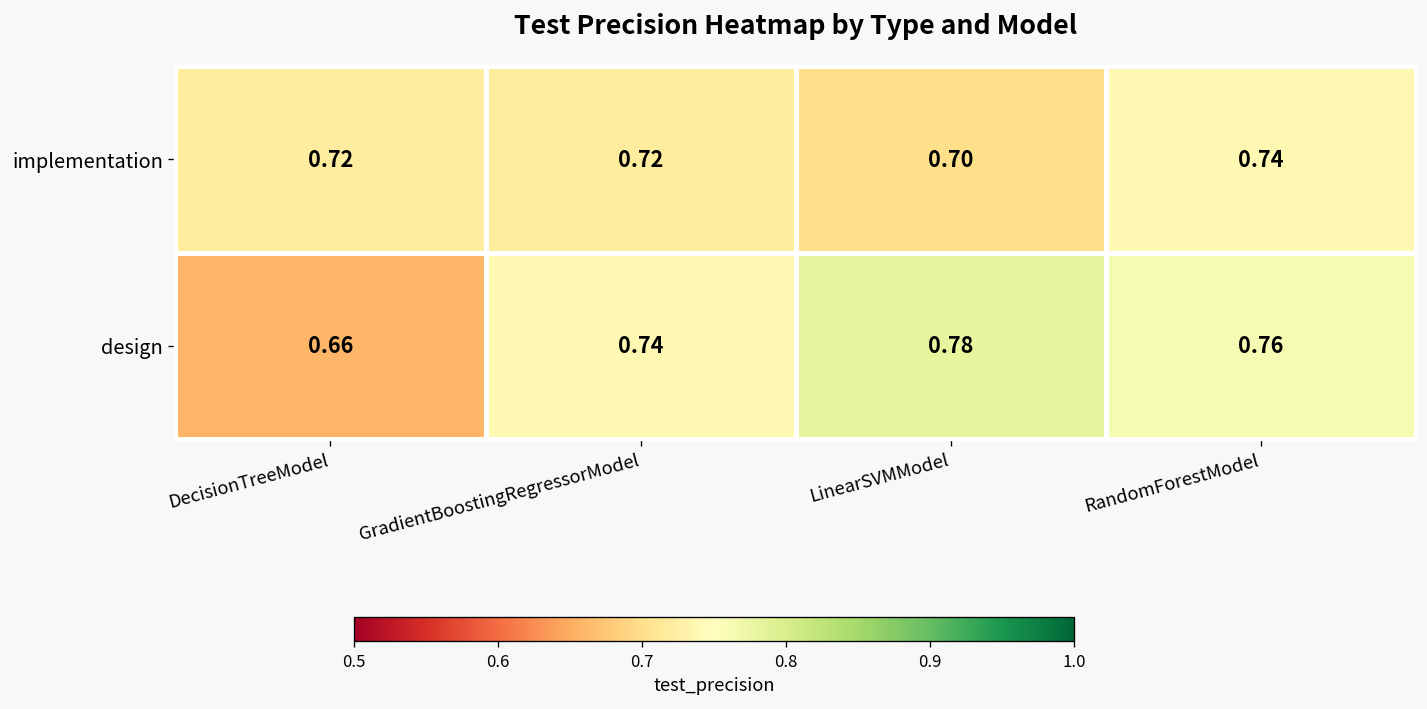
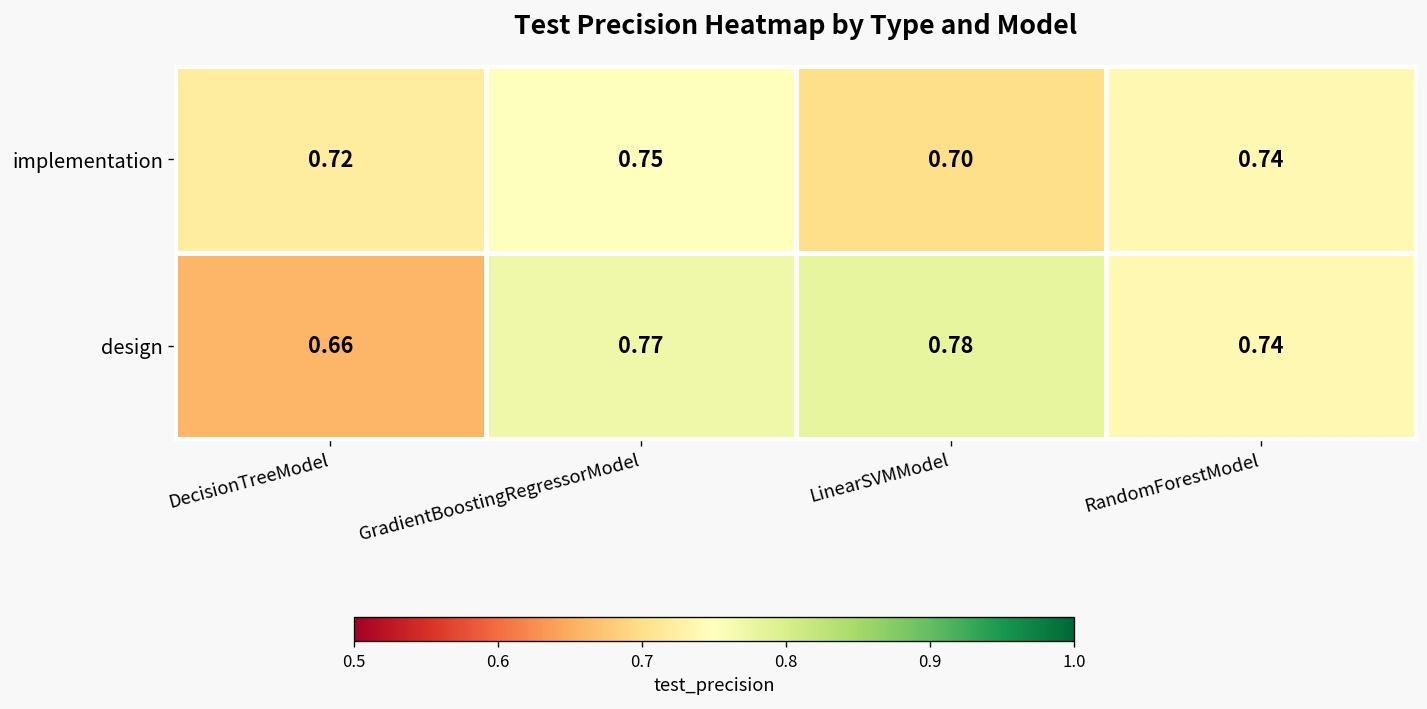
  {
    "implementation": {
      "DecisionTreeModel": 0.72,
-     "GradientBoostingRegressorModel": 0.72,
+     "GradientBoostingRegressorModel": 0.75,
      "LinearSVMModel": 0.70,
      "RandomForestModel": 0.74
    },
    "design": {
      "DecisionTreeModel": 0.66,
-     "GradientBoostingRegressorModel": 0.74,
+     "GradientBoostingRegressorModel": 0.77,
      "LinearSVMModel": 0.78,
-     "RandomForestModel": 0.76
+     "RandomForestModel": 0.74
    }
  }
